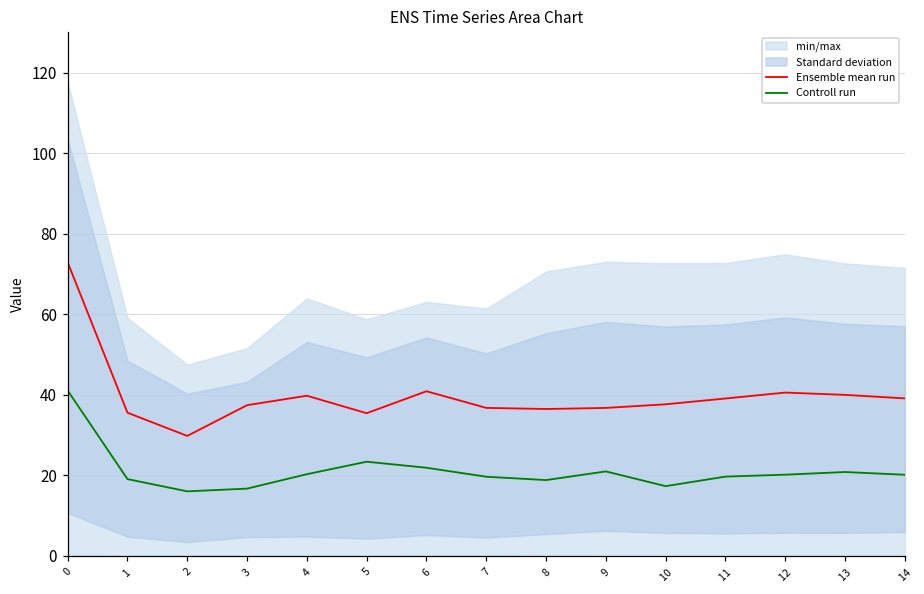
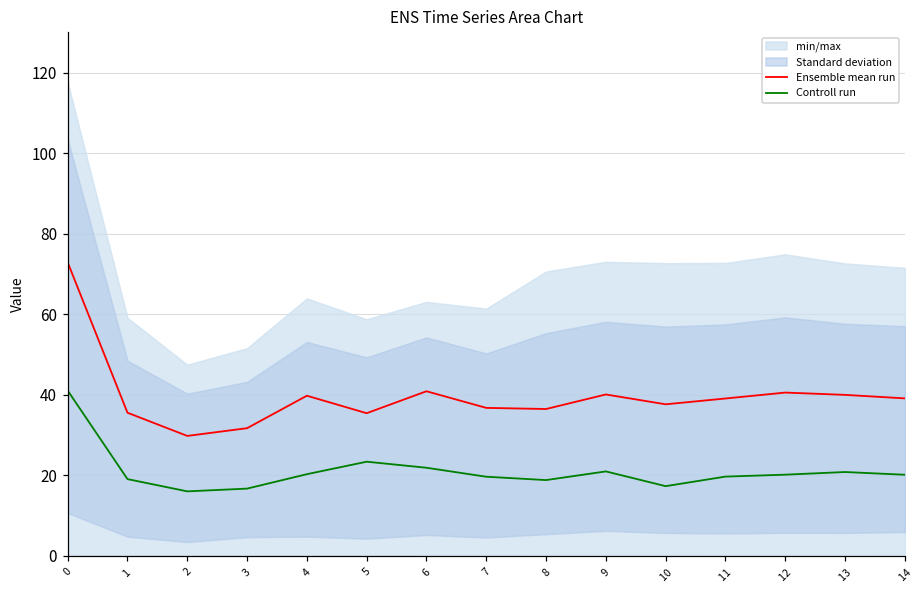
  {
    "Ensemble mean run": {
      "0": 73,
      "1": 36,
      "2": 30,
-     "3": 37,
+     "3": 32,
      "4": 40,
      "5": 35,
      "6": 41,
      "7": 37,
      "8": 36,
-     "9": 37,
+     "9": 40,
      "10": 38,
      "11": 39,
      "12": 41,
      "13": 40,
      "14": 39
    },
    "Controll run": {
      "0": 41,
      "1": 19,
      "2": 16,
      "3": 17,
      "4": 20,
      "5": 23,
      "6": 22,
      "7": 20,
      "8": 19,
      "9": 21,
      "10": 17,
      "11": 20,
      "12": 20,
      "13": 21,
      "14": 20
    }
  }
